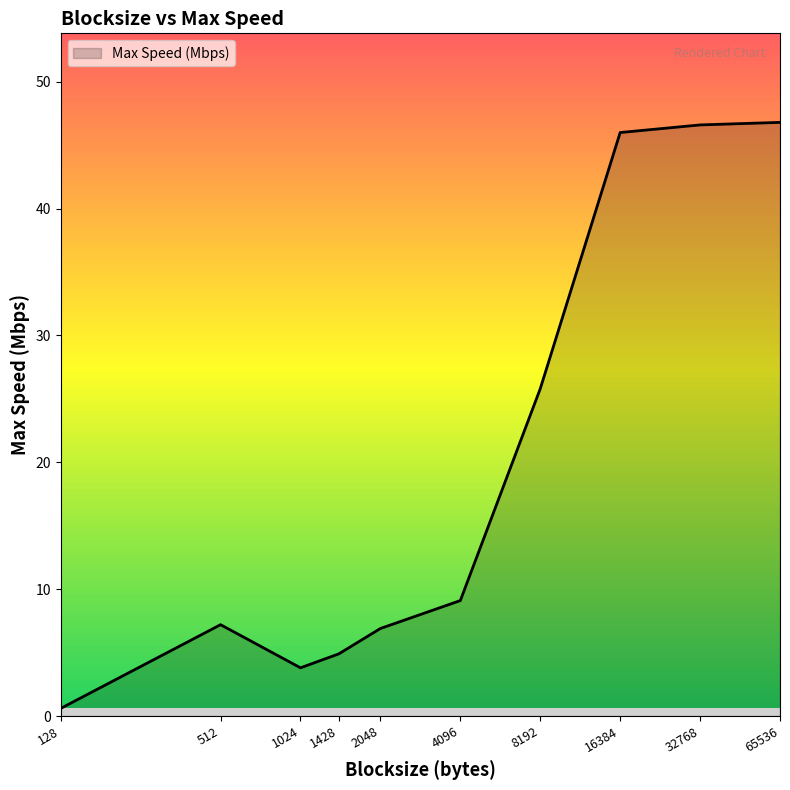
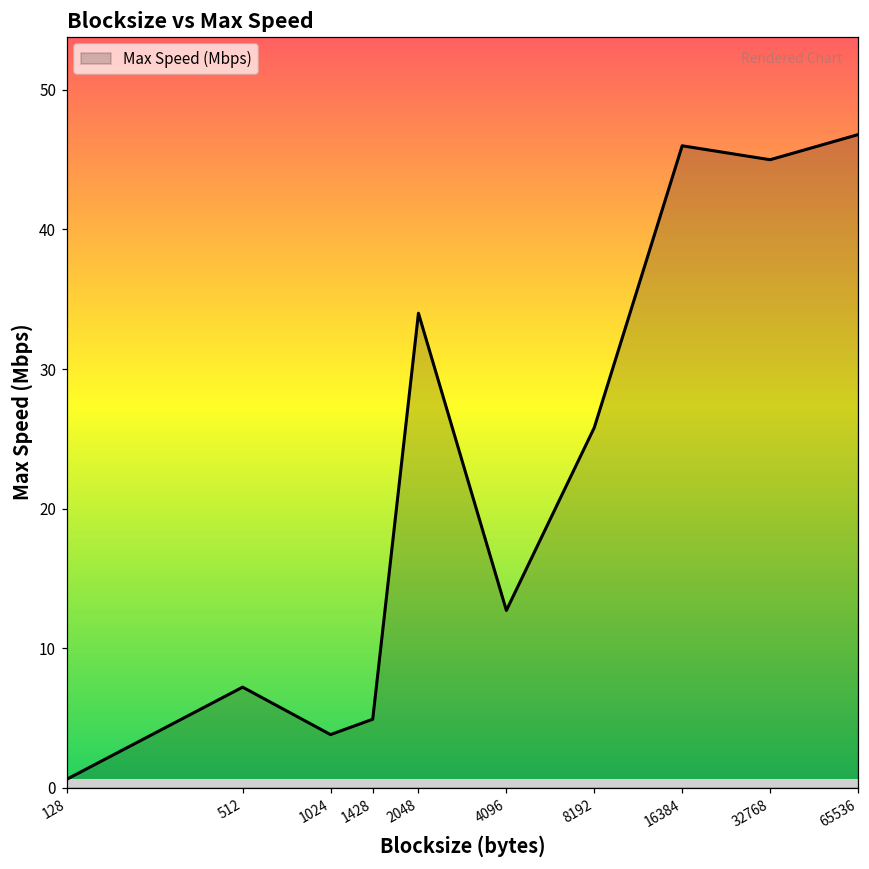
  {
    "128": 0.6,
    "512": 7.2,
    "1024": 3.8,
    "1428": 4.9,
-   "2048": 6.9,
-   "4096": 9.1,
+   "2048": 34.0,
+   "4096": 12.7,
    "8192": 25.8,
    "16384": 46.0,
-   "32768": 46.6,
+   "32768": 45.0,
    "65536": 46.8
  }
